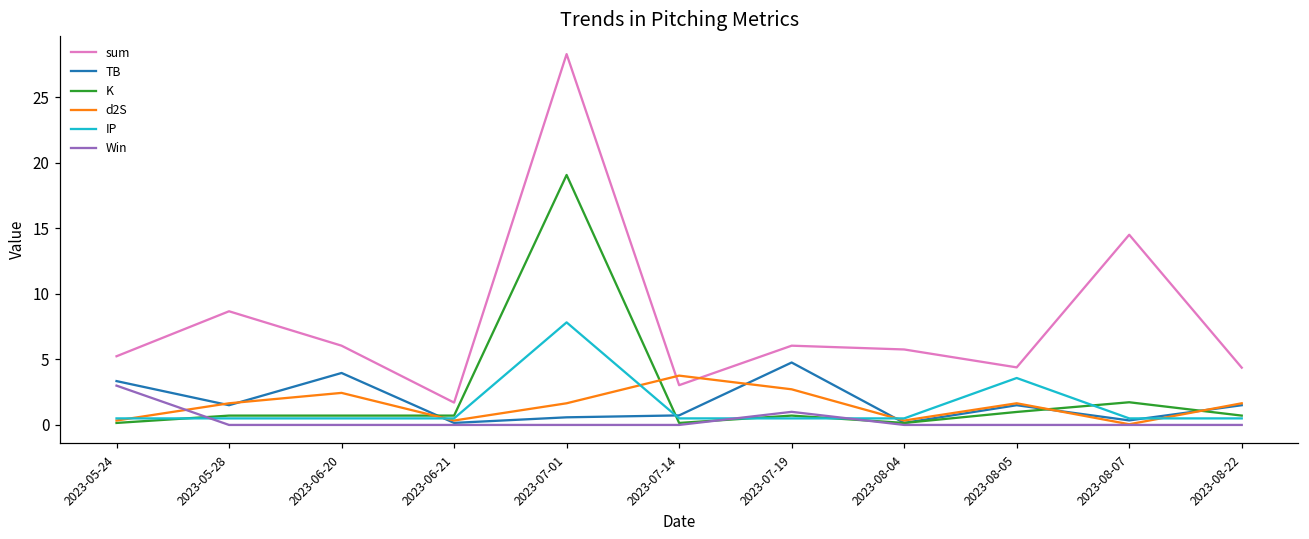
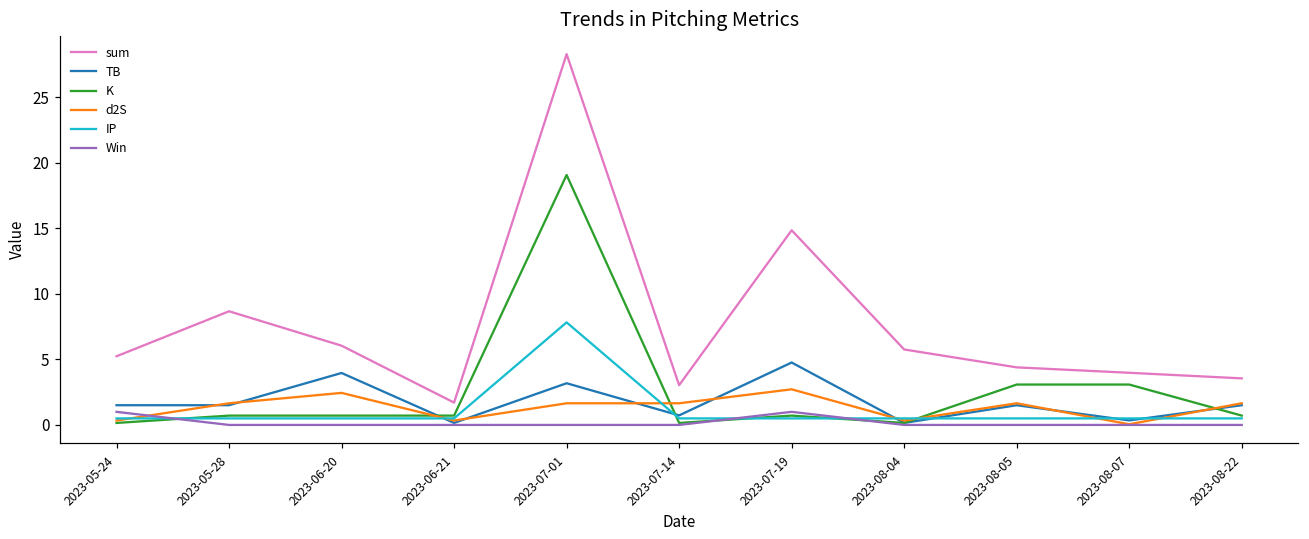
  {
    "sum": {
      "2023-05-24": 5.2,
      "2023-05-28": 8.7,
      "2023-06-20": 6.0,
      "2023-06-21": 1.7,
      "2023-07-01": 28.3,
      "2023-07-14": 3.0,
-     "2023-07-19": 6.0,
+     "2023-07-19": 14.9,
      "2023-08-04": 5.8,
      "2023-08-05": 4.4,
-     "2023-08-07": 14.5,
-     "2023-08-22": 4.4
+     "2023-08-07": 4.0,
+     "2023-08-22": 3.6
    },
    "TB": {
-     "2023-05-24": 3.3,
+     "2023-05-24": 1.5,
      "2023-06-20": 4.0,
-     "2023-07-01": 0.6,
+     "2023-07-01": 3.2,
      "2023-07-14": 0.7,
      "2023-07-19": 4.8
    },
    "K": {
      "2023-05-28": 0.7,
      "2023-06-20": 0.7,
      "2023-06-21": 0.7,
      "2023-07-01": 19.1,
      "2023-07-19": 0.7,
-     "2023-08-05": 1.0,
-     "2023-08-07": 1.7,
+     "2023-08-05": 3.1,
+     "2023-08-07": 3.1,
      "2023-08-22": 0.7
    },
    "d2S": {
      "2023-06-20": 2.4,
      "2023-07-01": 1.7,
-     "2023-07-14": 3.8,
+     "2023-07-14": 1.7,
      "2023-07-19": 2.7
    },
    "IP": {
      "2023-05-28": 0.5,
      "2023-06-20": 0.5,
      "2023-07-01": 7.8,
      "2023-07-14": 0.5,
      "2023-07-19": 0.5,
-     "2023-08-05": 3.6,
+     "2023-08-05": 0.5,
      "2023-08-22": 0.5
    },
    "Win": {
-     "2023-05-24": 3,
+     "2023-05-24": 1,
      "2023-05-28": 0,
      "2023-06-20": 0,
      "2023-07-01": 0,
      "2023-07-19": 1,
      "2023-08-05": 0,
      "2023-08-22": 0
    }
  }
